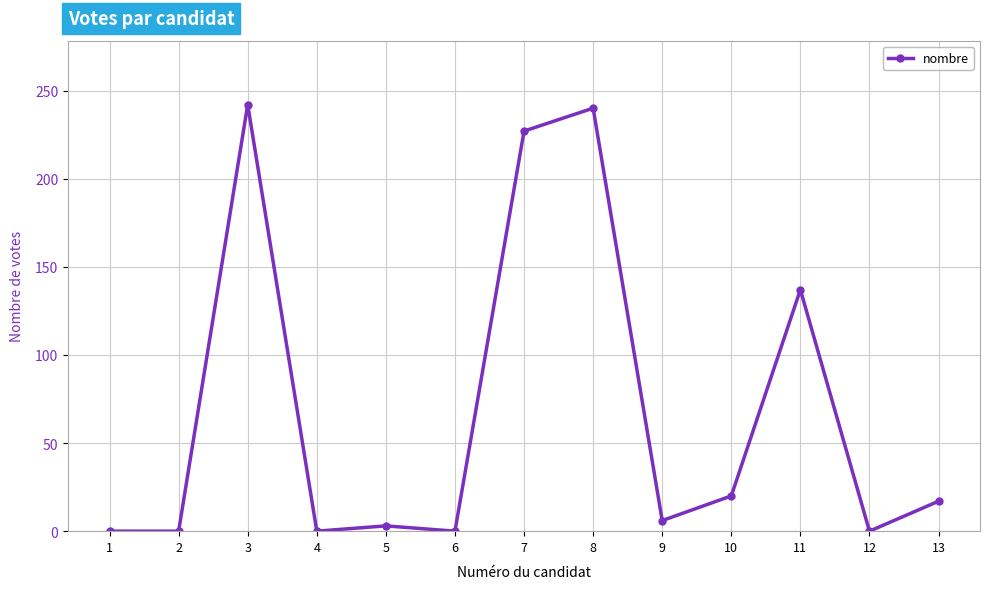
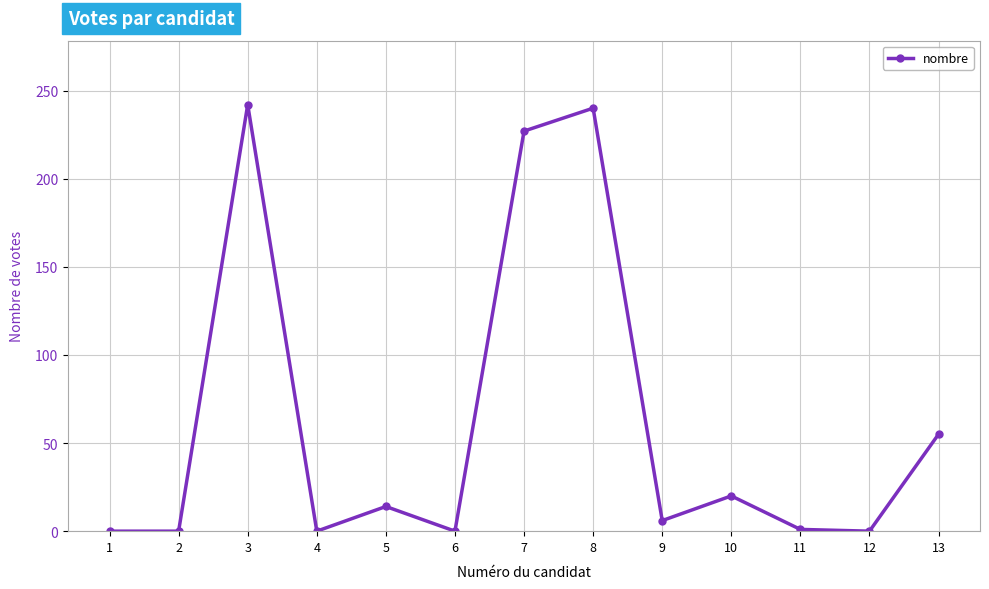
  {
    "1": 0,
    "2": 0,
    "3": 242,
    "4": 0,
-   "5": 3,
+   "5": 14,
    "6": 0,
    "7": 227,
    "8": 240,
    "9": 6,
    "10": 20,
-   "11": 137,
+   "11": 1,
    "12": 0,
-   "13": 17
+   "13": 55
  }
